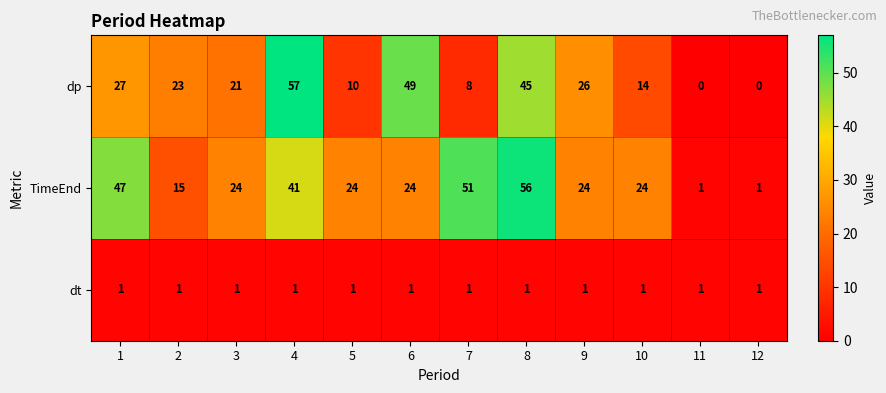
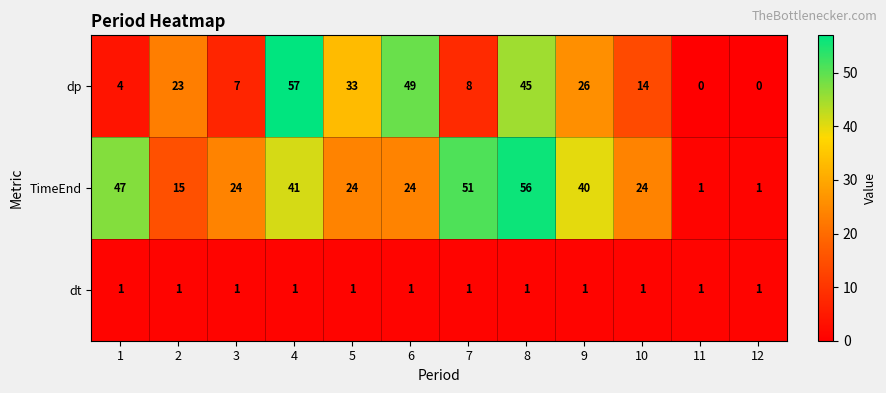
  {
    "dp": {
-     "1": 27,
+     "1": 4,
      "2": 23,
-     "3": 21,
+     "3": 7,
      "4": 57,
-     "5": 10,
+     "5": 33,
      "6": 49,
      "7": 8,
      "8": 45,
      "9": 26,
      "10": 14,
      "11": 0,
      "12": 0
    },
    "TimeEnd": {
      "1": 47,
      "2": 15,
      "3": 24,
      "4": 41,
      "5": 24,
      "6": 24,
      "7": 51,
      "8": 56,
-     "9": 24,
+     "9": 40,
      "10": 24,
      "11": 1,
      "12": 1
    },
    "dt": {
      "1": 1,
      "2": 1,
      "3": 1,
      "4": 1,
      "5": 1,
      "6": 1,
      "7": 1,
      "8": 1,
      "9": 1,
      "10": 1,
      "11": 1,
      "12": 1
    }
  }
